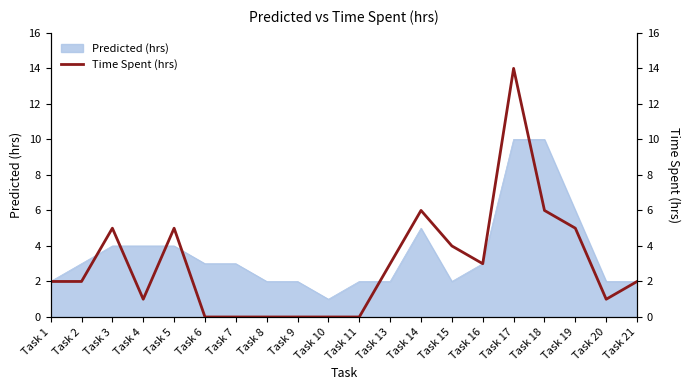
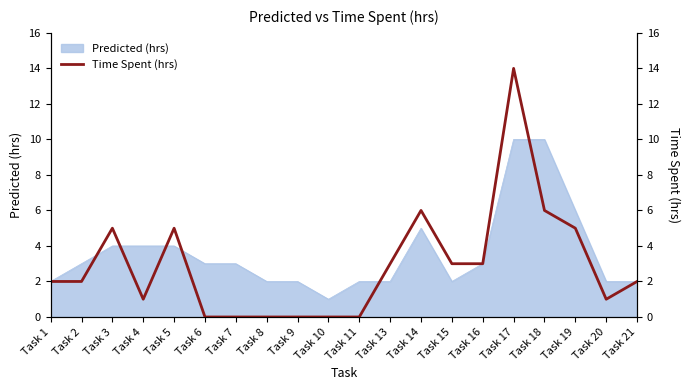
  {
    "Predicted (hrs)": {
      "Task 1": 2.0,
      "Task 2": 3.0,
      "Task 3": 4.0,
      "Task 4": 4.0,
      "Task 5": 4.0,
      "Task 6": 3.0,
      "Task 7": 3.0,
      "Task 8": 2.0,
      "Task 9": 2.0,
      "Task 10": 1.0,
      "Task 11": 2.0,
      "Task 13": 2.0,
      "Task 14": 5.0,
      "Task 15": 2.0,
      "Task 16": 3.0,
      "Task 17": 10.0,
      "Task 18": 10.0,
      "Task 19": 6.0,
      "Task 20": 2.0,
      "Task 21": 2.0
    },
    "Time Spent (hrs)": {
      "Task 1": 2,
      "Task 2": 2,
      "Task 3": 5,
      "Task 4": 1,
      "Task 5": 5,
      "Task 6": 0,
      "Task 7": 0,
      "Task 8": 0,
      "Task 9": 0,
      "Task 10": 0,
      "Task 11": 0,
      "Task 13": 3,
      "Task 14": 6,
-     "Task 15": 4,
+     "Task 15": 3,
      "Task 16": 3,
      "Task 17": 14,
      "Task 18": 6,
      "Task 19": 5,
      "Task 20": 1,
      "Task 21": 2
    }
  }
